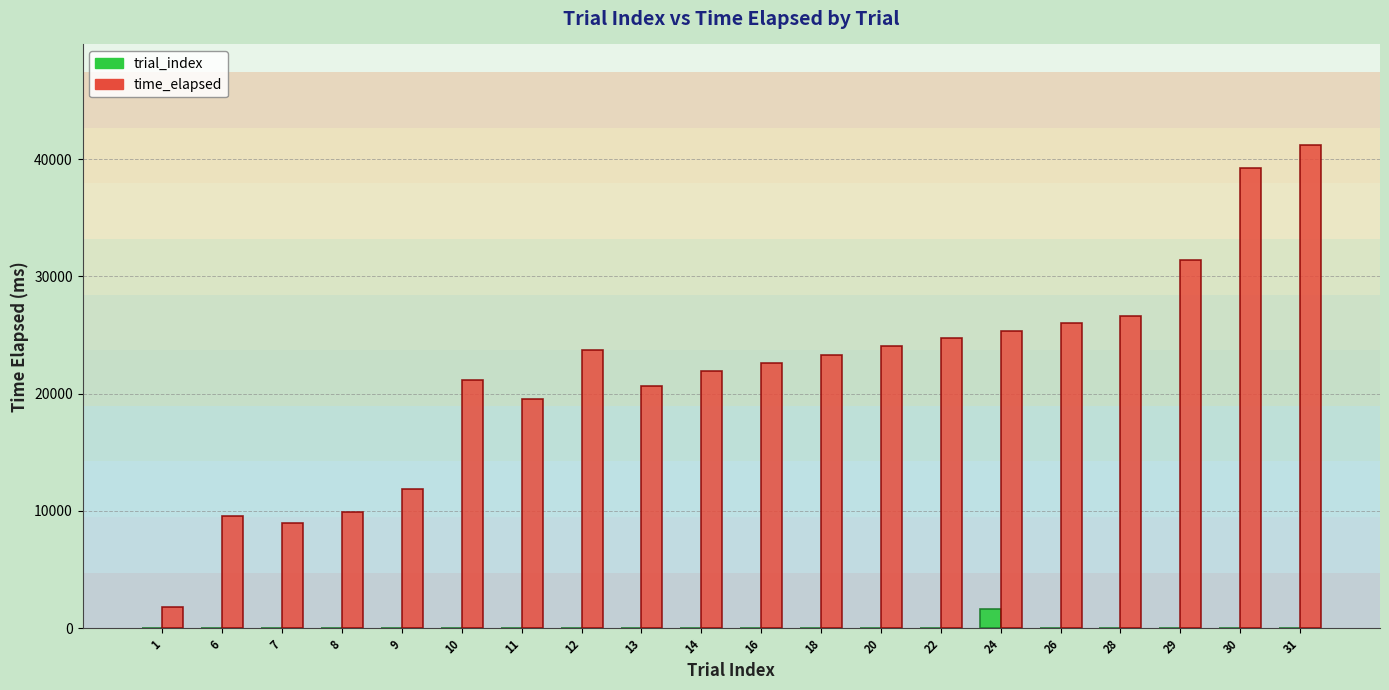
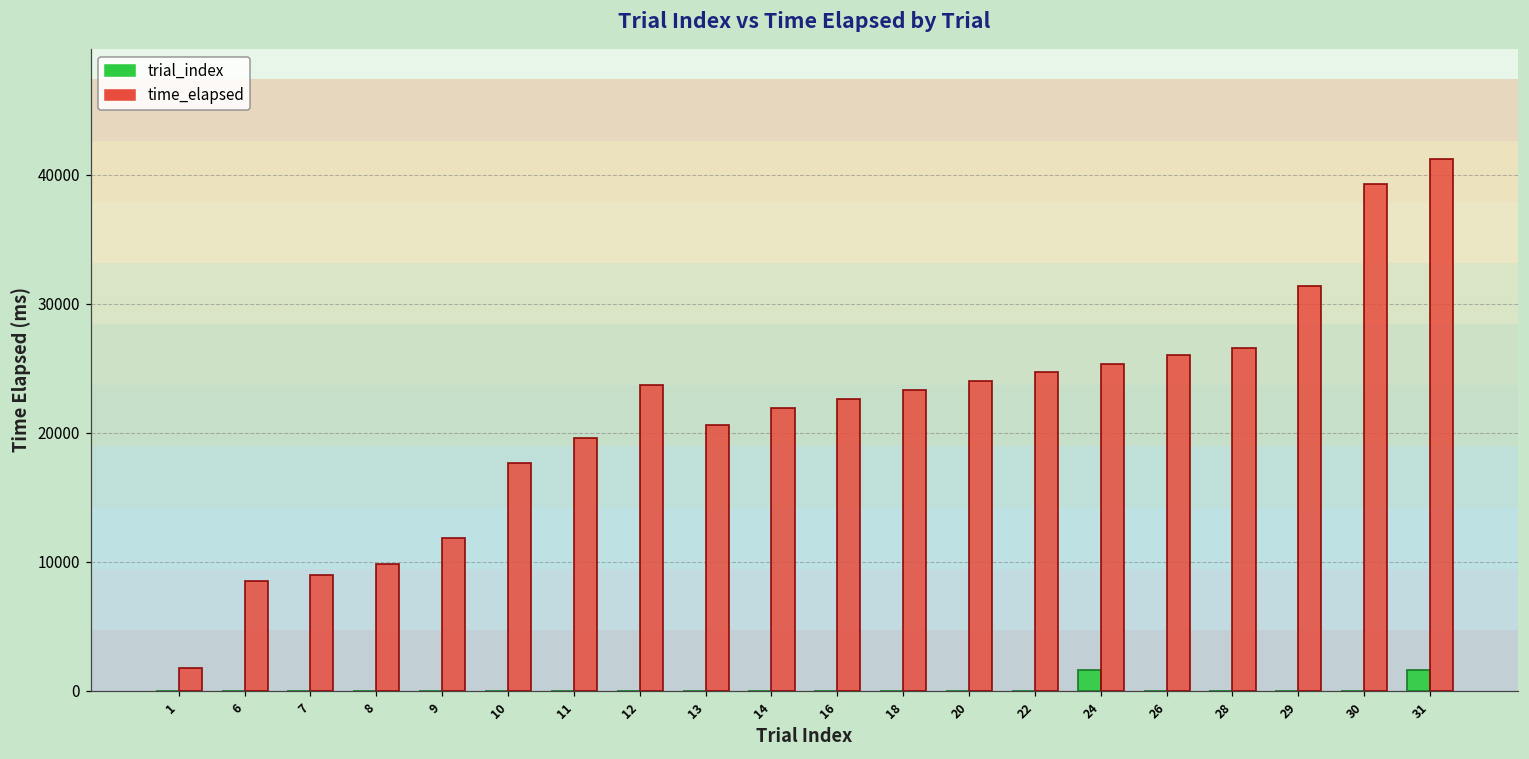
  {
    "trial_index": {
      "24": 1600,
-     "31": 0
+     "31": 1600
    },
    "time_elapsed": {
      "1": 1800,
-     "6": 9500,
+     "6": 8500,
      "7": 9000,
      "8": 9900,
      "9": 11900,
-     "10": 21200,
+     "10": 17700,
      "11": 19600,
      "12": 23700,
      "13": 20700,
      "14": 21900,
      "16": 22600,
      "18": 23300,
      "20": 24000,
      "22": 24700,
      "24": 25400,
      "26": 26000,
      "28": 26600,
      "29": 31400,
      "30": 39300,
      "31": 41200
    }
  }
